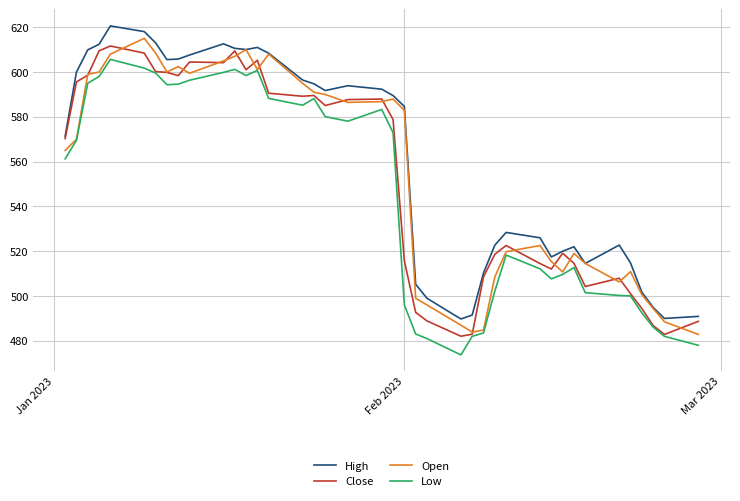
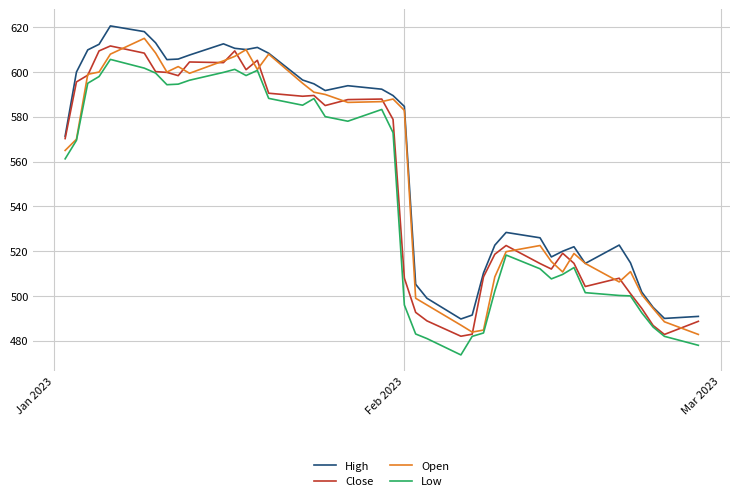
  {
    "High": {
      "Feb 2023": 585
    },
    "Close": {
-     "Feb 2023": 516
+     "Feb 2023": 508
    },
    "Open": {
      "Feb 2023": 583
    },
    "Low": {
      "Feb 2023": 496
    }
  }
